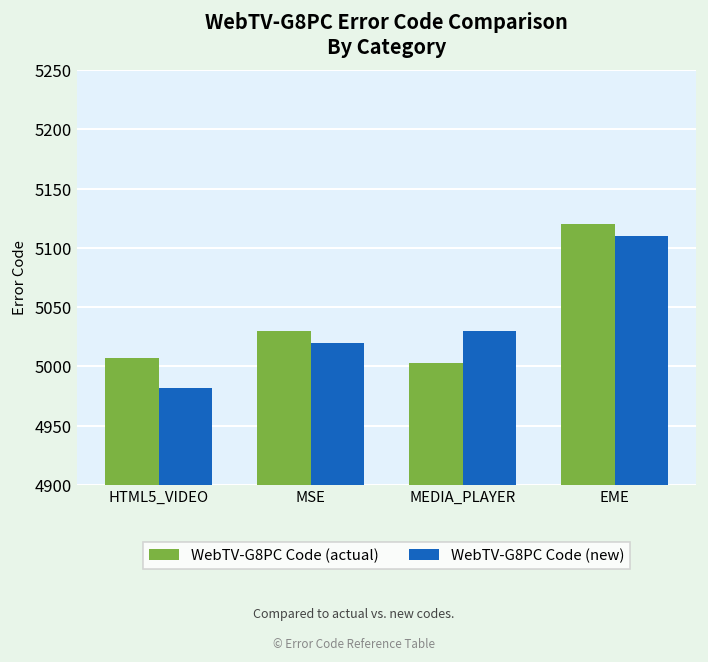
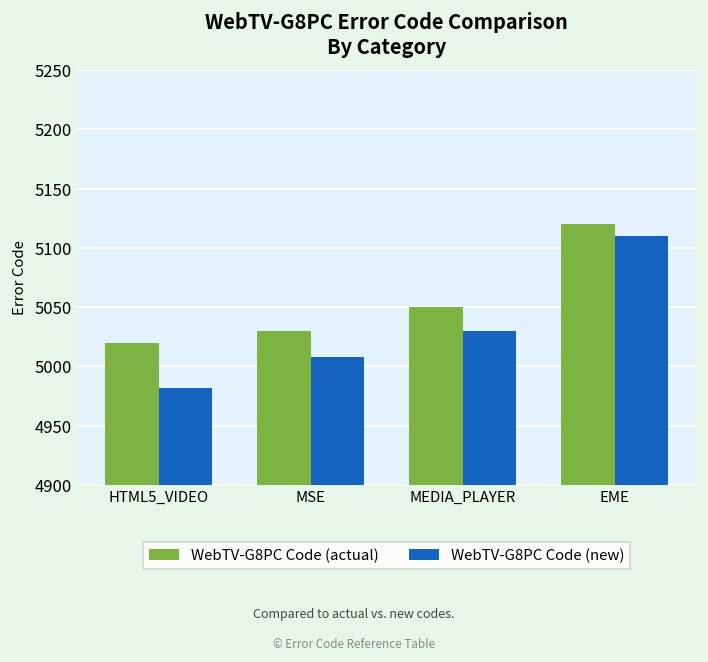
  {
    "WebTV-G8PC Code (actual)": {
-     "HTML5_VIDEO": 5010,
+     "HTML5_VIDEO": 5020,
      "MSE": 5030,
-     "MEDIA_PLAYER": 5000,
+     "MEDIA_PLAYER": 5050,
      "EME": 5120
    },
    "WebTV-G8PC Code (new)": {
      "HTML5_VIDEO": 4980,
-     "MSE": 5020,
+     "MSE": 5010,
      "MEDIA_PLAYER": 5030,
      "EME": 5110
    }
  }
